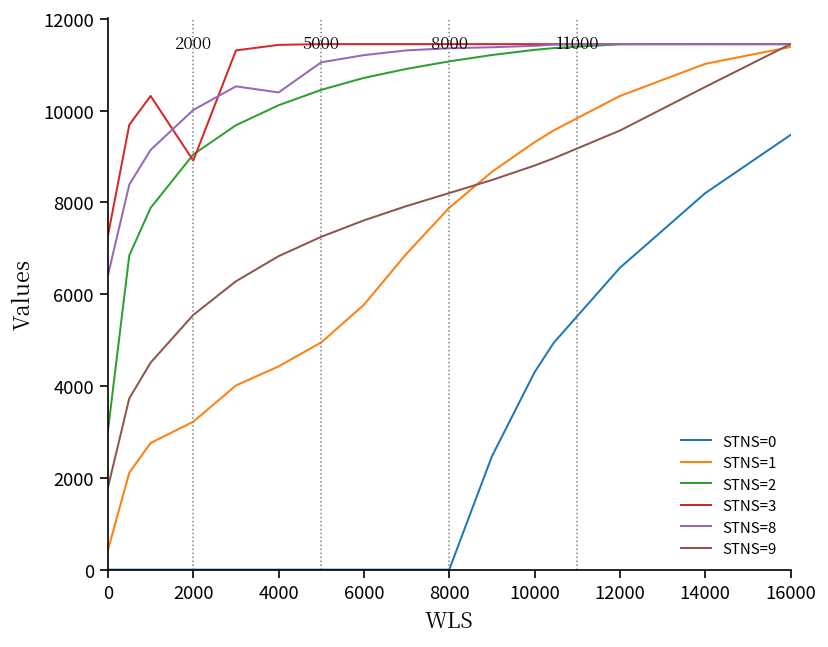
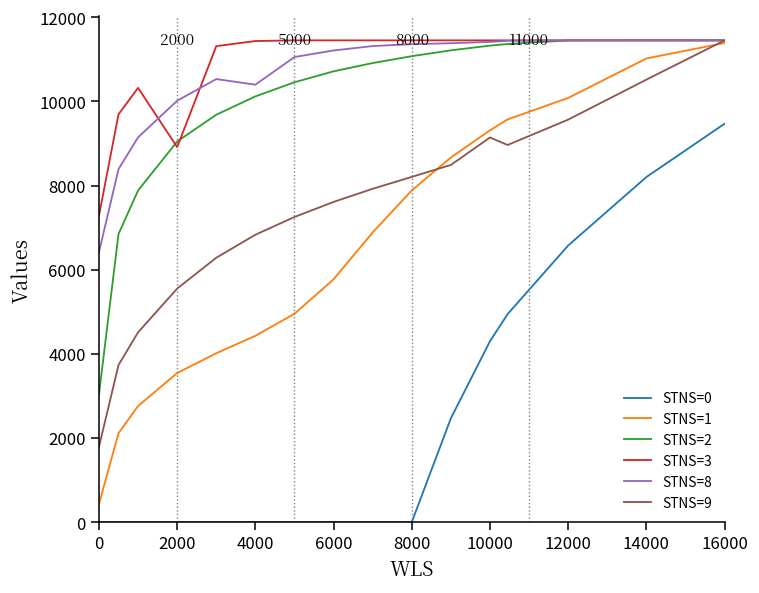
  {
    "STNS=0": {
      "0": 0,
      "2000": 0,
      "4000": 0,
      "6000": 0,
      "8000": 0,
      "10000": 4300,
      "12000": 6600,
      "14000": 8200,
      "16000": 9500
    },
    "STNS=1": {
      "0": 400,
-     "2000": 3200,
+     "2000": 3500,
      "4000": 4400,
      "6000": 5800,
      "8000": 7900,
      "10000": 9300,
-     "12000": 10300,
+     "12000": 10100,
      "14000": 11000
    },
    "STNS=2": {
      "0": 3000,
      "2000": 9000,
      "4000": 10100,
      "6000": 10700,
      "8000": 11100,
      "10000": 11300
    },
    "STNS=3": {
      "0": 7300,
      "2000": 8900,
      "4000": 11400,
      "6000": 11500
    },
    "STNS=8": {
      "0": 6400,
      "2000": 10000,
      "4000": 10400,
      "6000": 11200
    },
    "STNS=9": {
      "0": 1800,
      "2000": 5600,
      "4000": 6800,
      "6000": 7600,
      "8000": 8200,
-     "10000": 8800,
+     "10000": 9100,
      "12000": 9600,
      "14000": 10500
    }
  }
